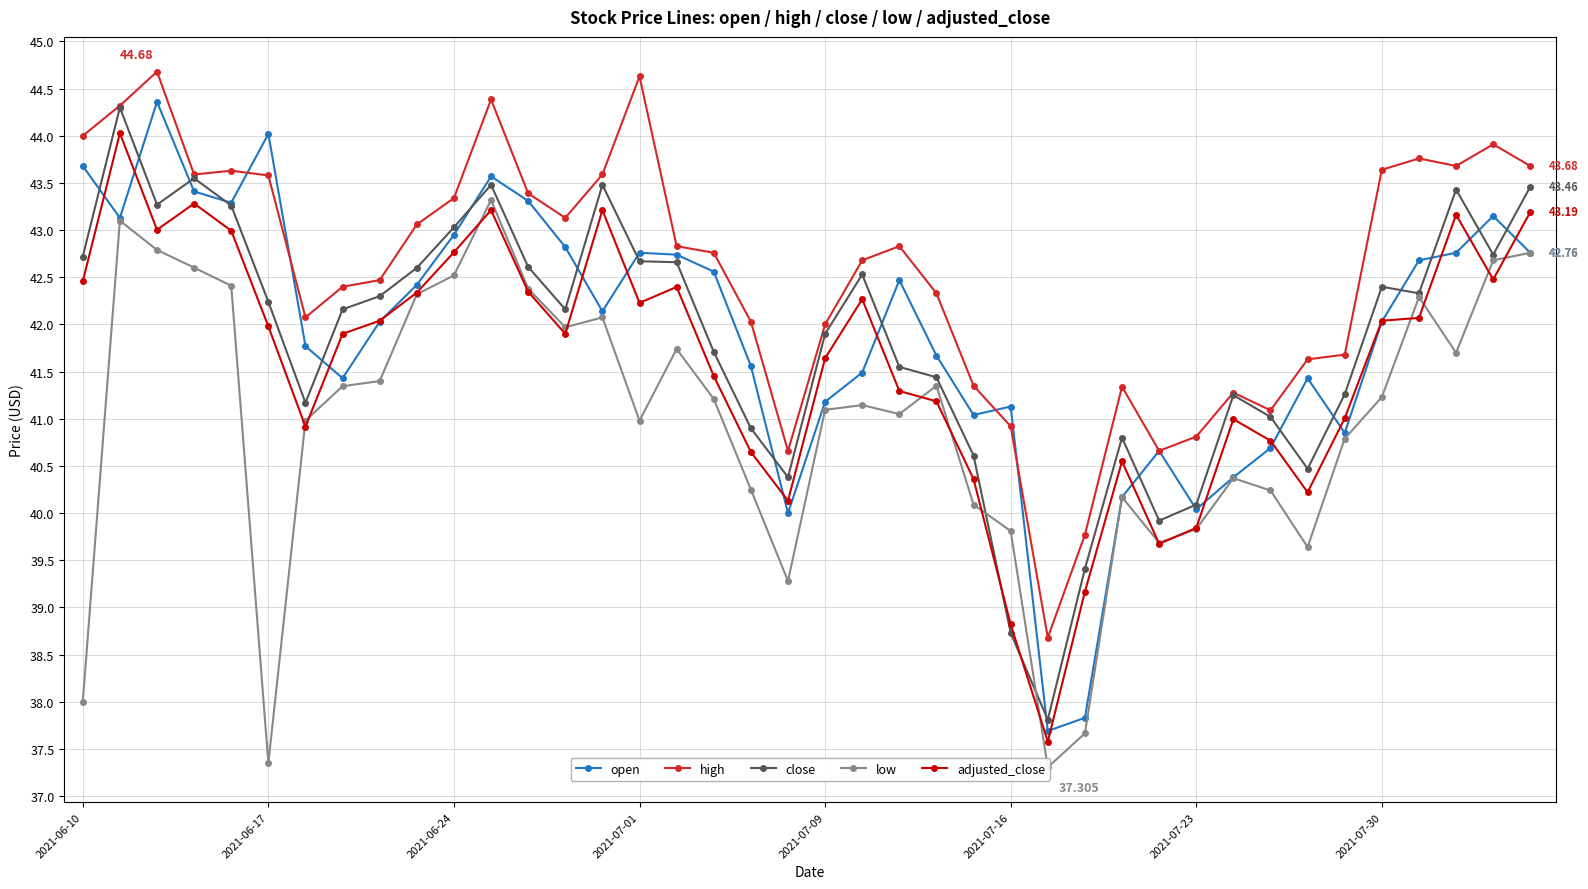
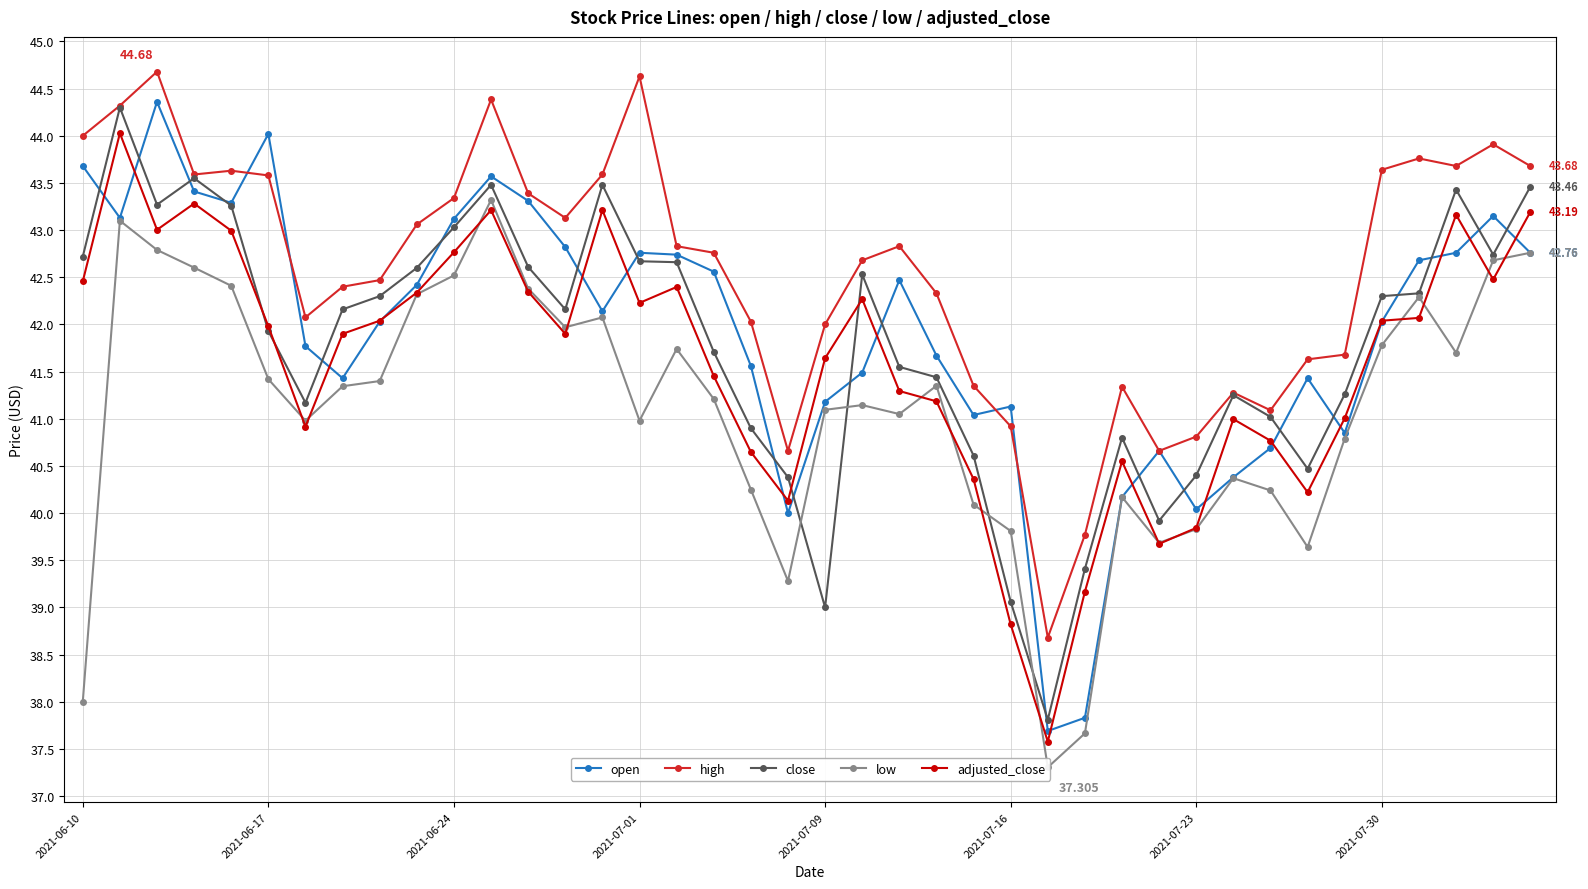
  {
    "open": {
      "2021-06-10": 43.7,
      "2021-06-17": 44.0,
-     "2021-06-24": 43.0,
+     "2021-06-24": 43.1,
      "2021-07-01": 42.8,
      "2021-07-09": 41.2,
      "2021-07-16": 41.1,
      "2021-07-23": 40.0
    },
    "close": {
      "2021-06-10": 42.7,
-     "2021-06-17": 42.2,
+     "2021-06-17": 41.9,
      "2021-06-24": 43.0,
      "2021-07-01": 42.7,
-     "2021-07-09": 41.9,
-     "2021-07-16": 38.7,
-     "2021-07-23": 40.1,
-     "2021-07-30": 42.4
+     "2021-07-09": 39.0,
+     "2021-07-16": 39.1,
+     "2021-07-23": 40.4,
+     "2021-07-30": 42.3
    },
    "low": {
      "2021-06-10": 38.0,
-     "2021-06-17": 37.4,
+     "2021-06-17": 41.4,
      "2021-06-24": 42.5,
      "2021-07-01": 41.0,
      "2021-07-09": 41.1,
      "2021-07-16": 39.8,
-     "2021-07-30": 41.2
+     "2021-07-30": 41.8
    }
  }
